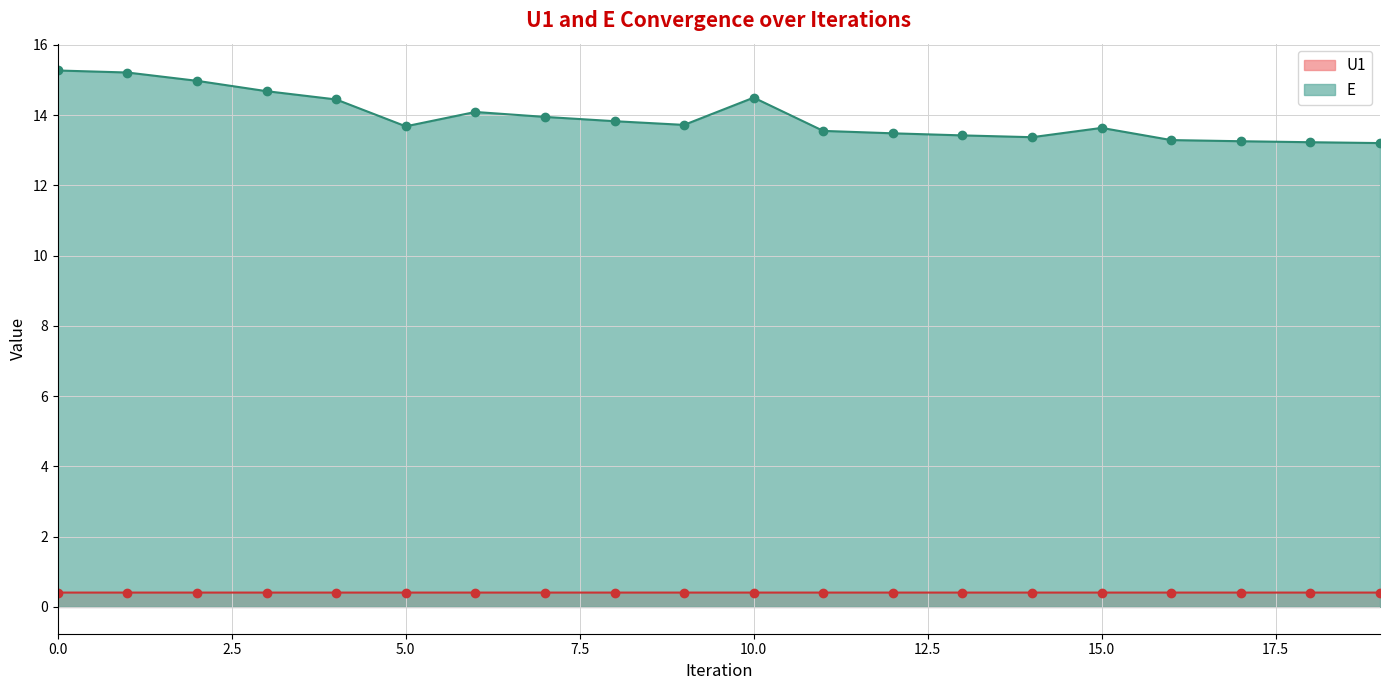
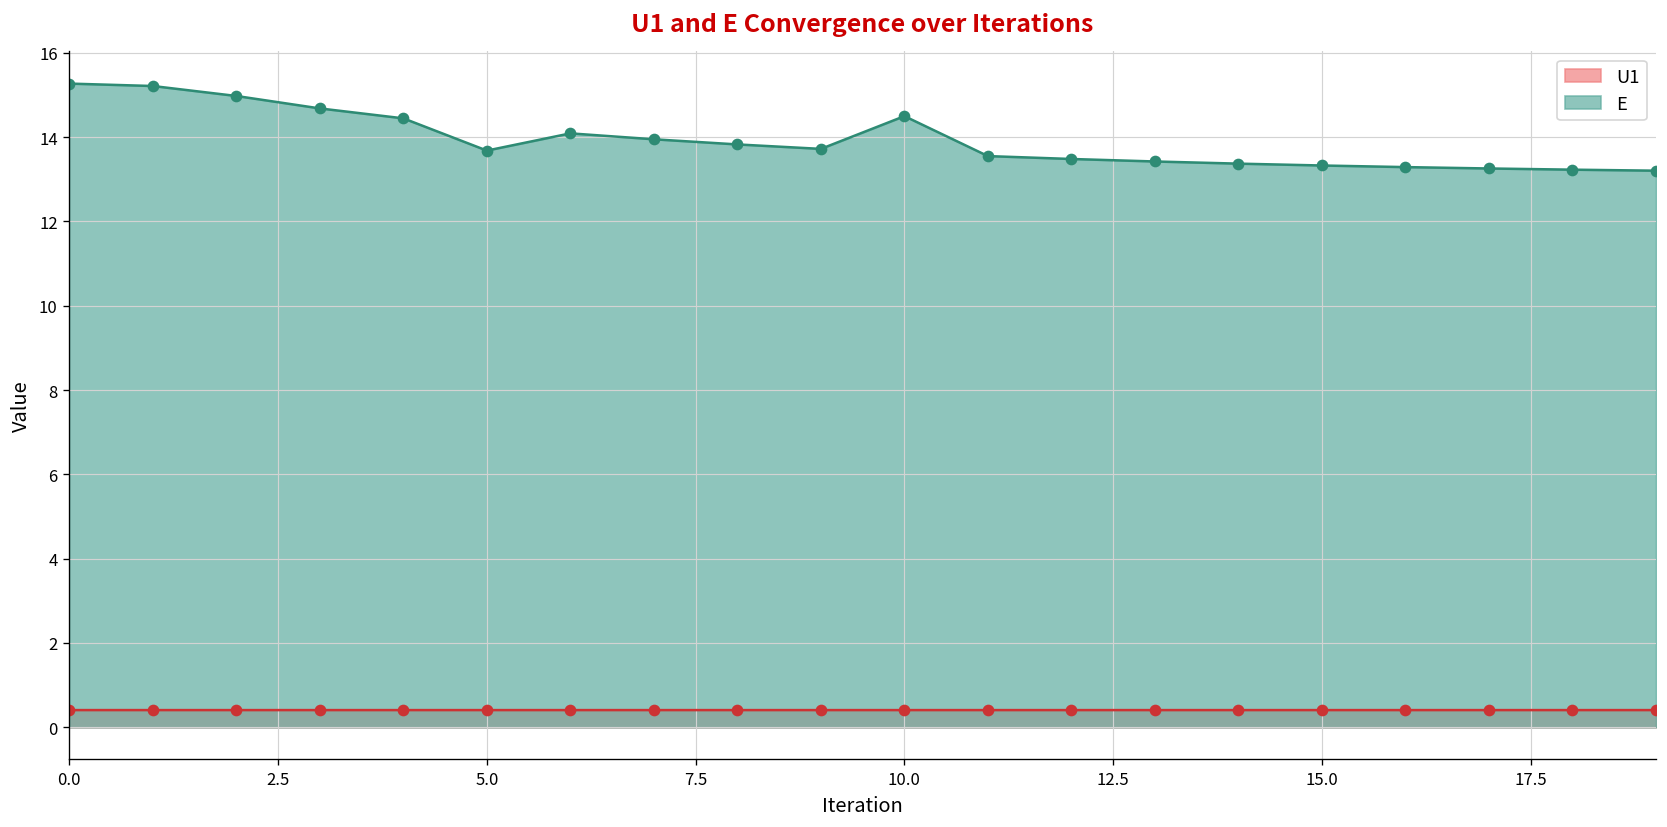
  {
    "U1": {
      "0.0": 0.4,
      "5.0": 0.4,
      "10.0": 0.4,
      "15.0": 0.4
    },
    "E": {
      "0.0": 15.3,
      "5.0": 13.7,
      "10.0": 14.5,
-     "15.0": 13.6
+     "15.0": 13.3
    }
  }
